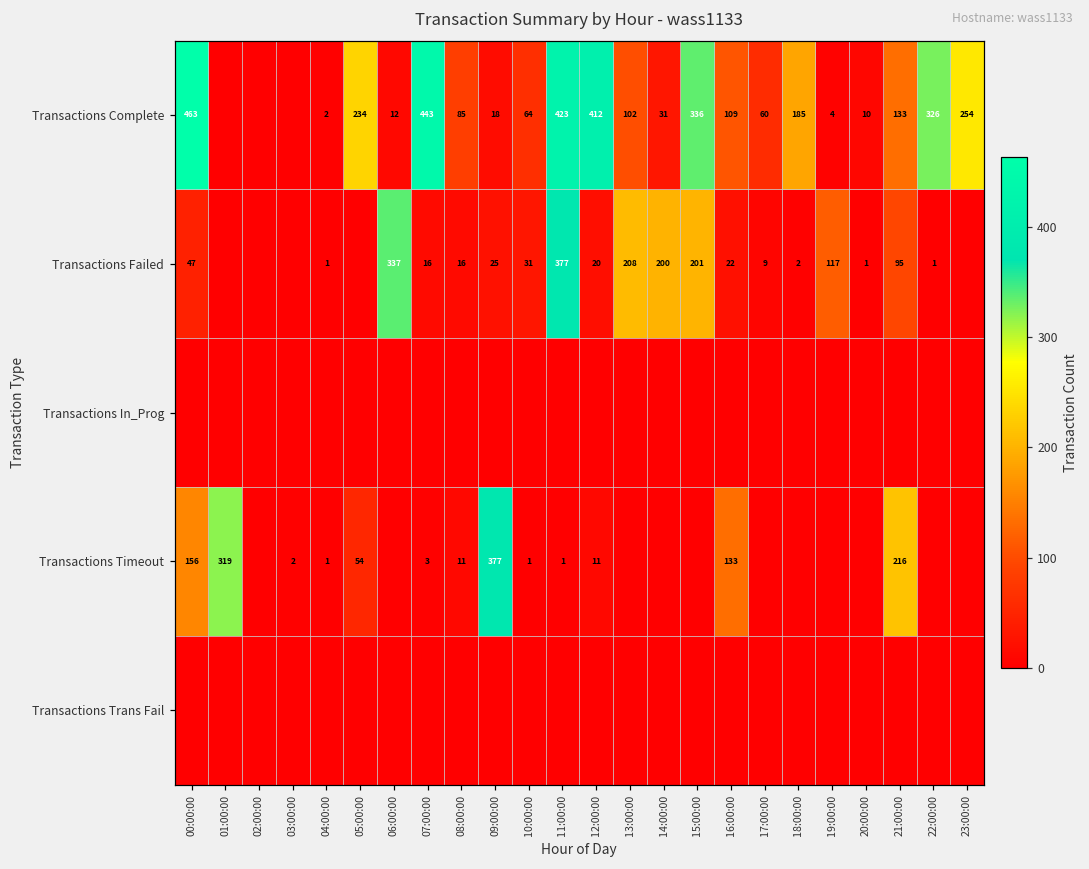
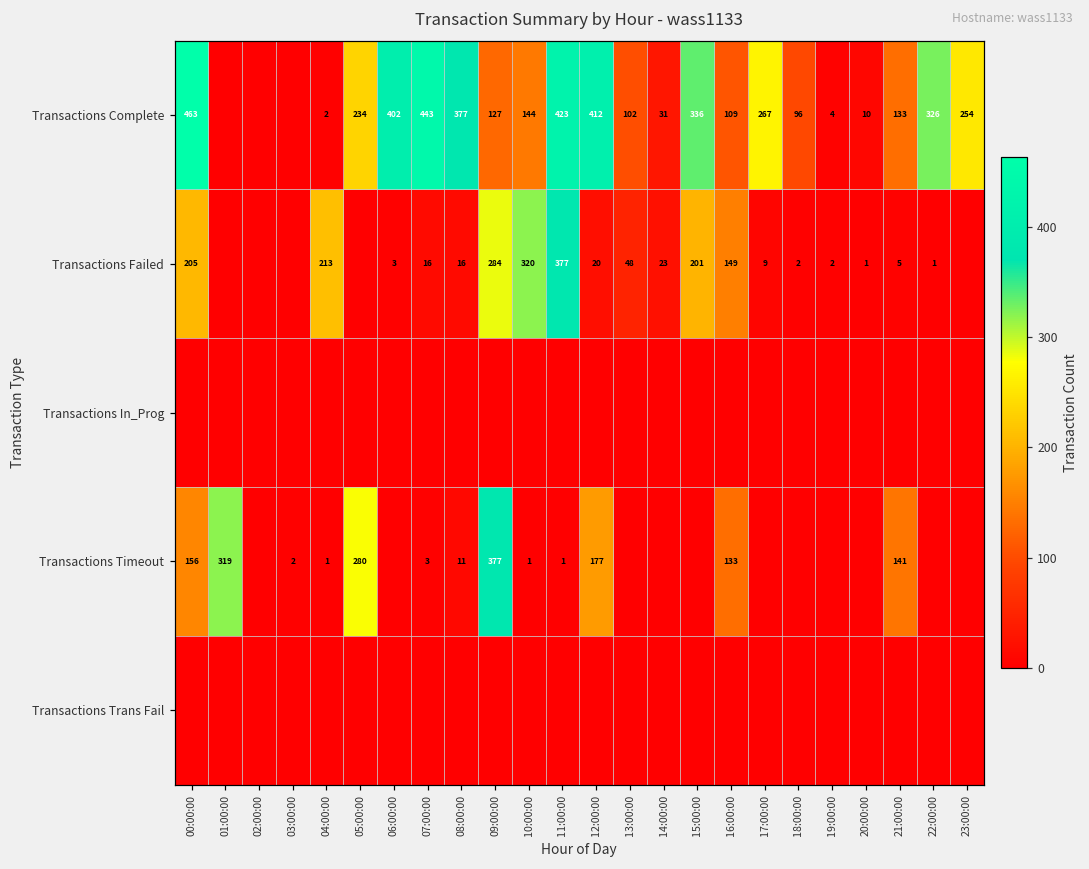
  {
    "Transactions Complete": {
      "00:00:00": 463,
      "04:00:00": 2,
      "05:00:00": 234,
-     "06:00:00": 12,
+     "06:00:00": 402,
      "07:00:00": 443,
-     "08:00:00": 85,
-     "09:00:00": 18,
-     "10:00:00": 64,
+     "08:00:00": 377,
+     "09:00:00": 127,
+     "10:00:00": 144,
      "11:00:00": 423,
      "12:00:00": 412,
      "13:00:00": 102,
      "14:00:00": 31,
      "15:00:00": 336,
      "16:00:00": 109,
-     "17:00:00": 60,
-     "18:00:00": 185,
+     "17:00:00": 267,
+     "18:00:00": 96,
      "19:00:00": 4,
      "20:00:00": 10,
      "21:00:00": 133,
      "22:00:00": 326,
      "23:00:00": 254
    },
    "Transactions Failed": {
-     "00:00:00": 47,
-     "04:00:00": 1,
-     "06:00:00": 337,
+     "00:00:00": 205,
+     "04:00:00": 213,
+     "06:00:00": 3,
      "07:00:00": 16,
      "08:00:00": 16,
-     "09:00:00": 25,
-     "10:00:00": 31,
+     "09:00:00": 284,
+     "10:00:00": 320,
      "11:00:00": 377,
      "12:00:00": 20,
-     "13:00:00": 208,
-     "14:00:00": 200,
+     "13:00:00": 48,
+     "14:00:00": 23,
      "15:00:00": 201,
-     "16:00:00": 22,
+     "16:00:00": 149,
      "17:00:00": 9,
      "18:00:00": 2,
-     "19:00:00": 117,
+     "19:00:00": 2,
      "20:00:00": 1,
-     "21:00:00": 95,
+     "21:00:00": 5,
      "22:00:00": 1
    },
    "Transactions Timeout": {
      "00:00:00": 156,
      "01:00:00": 319,
      "03:00:00": 2,
      "04:00:00": 1,
-     "05:00:00": 54,
+     "05:00:00": 280,
      "07:00:00": 3,
      "08:00:00": 11,
      "09:00:00": 377,
      "10:00:00": 1,
      "11:00:00": 1,
-     "12:00:00": 11,
+     "12:00:00": 177,
      "16:00:00": 133,
-     "21:00:00": 216
+     "21:00:00": 141
    }
  }
